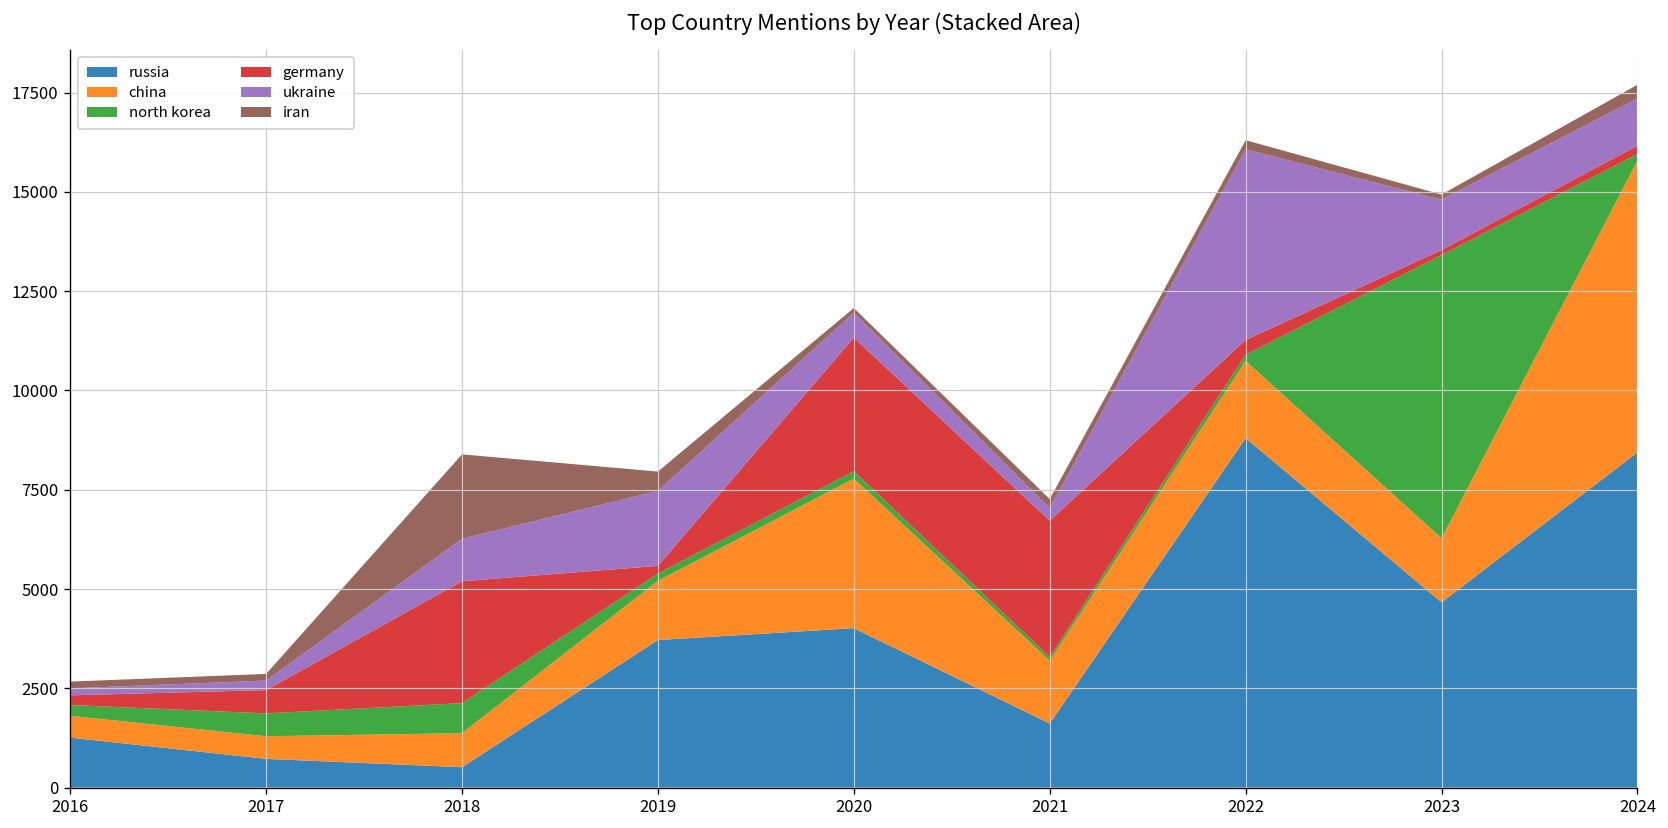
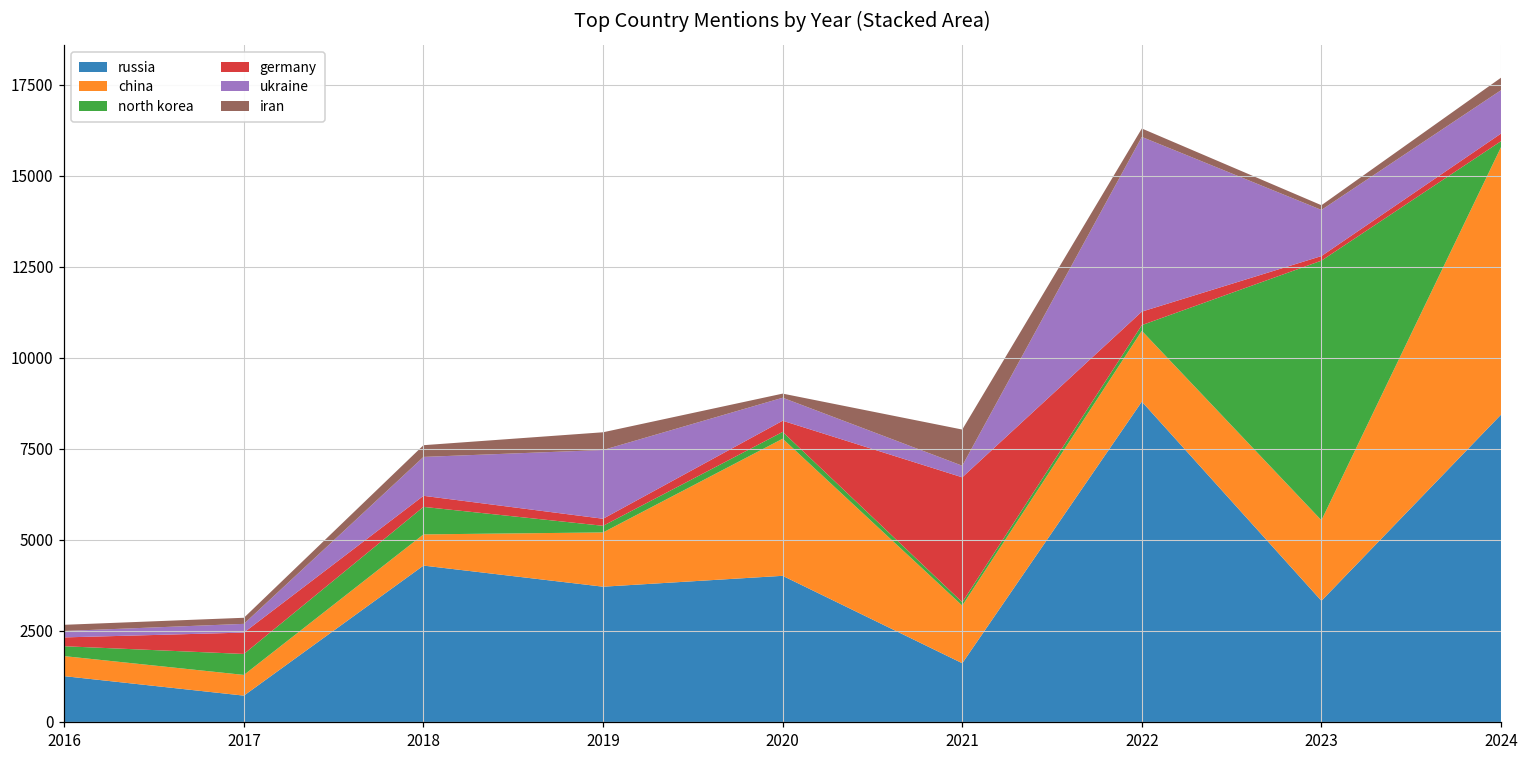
  {
    "russia": {
      "2016": 1300,
      "2017": 700,
-     "2018": 500,
+     "2018": 4300,
      "2019": 3700,
      "2020": 4000,
      "2021": 1600,
      "2022": 8800,
-     "2023": 4700,
+     "2023": 3300,
      "2024": 8400
    },
    "china": {
      "2016": 600,
      "2017": 600,
      "2018": 900,
      "2019": 1500,
      "2020": 3800,
      "2021": 1600,
      "2022": 1900,
-     "2023": 1600,
+     "2023": 2200,
      "2024": 7400
    },
    "north korea": {
      "2016": 300,
      "2017": 600,
      "2018": 800,
      "2019": 200,
      "2020": 200,
      "2021": 100,
      "2022": 200,
      "2023": 7100,
      "2024": 200
    },
    "germany": {
      "2016": 200,
      "2017": 600,
-     "2018": 3100,
+     "2018": 300,
      "2019": 200,
-     "2020": 3400,
+     "2020": 300,
      "2021": 3400,
      "2022": 400,
      "2023": 100,
      "2024": 200
    },
    "ukraine": {
      "2016": 200,
      "2017": 200,
      "2018": 1100,
      "2019": 1900,
      "2020": 600,
      "2021": 300,
      "2022": 4800,
      "2023": 1300,
      "2024": 1200
    },
    "iran": {
      "2016": 200,
      "2017": 200,
-     "2018": 2100,
+     "2018": 300,
      "2019": 500,
      "2020": 100,
-     "2021": 200,
+     "2021": 1000,
      "2022": 200,
      "2023": 100,
      "2024": 300
    }
  }
